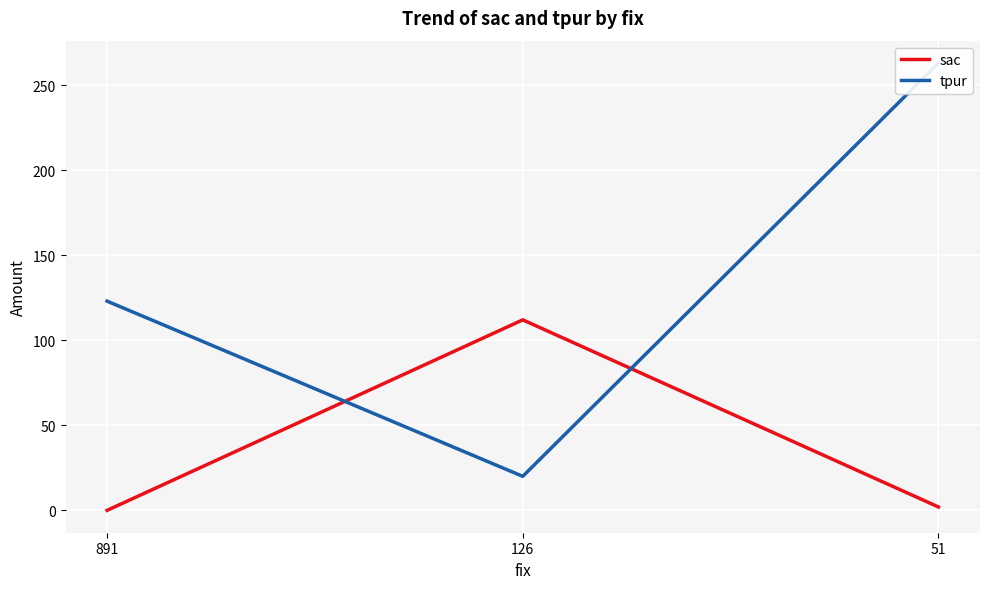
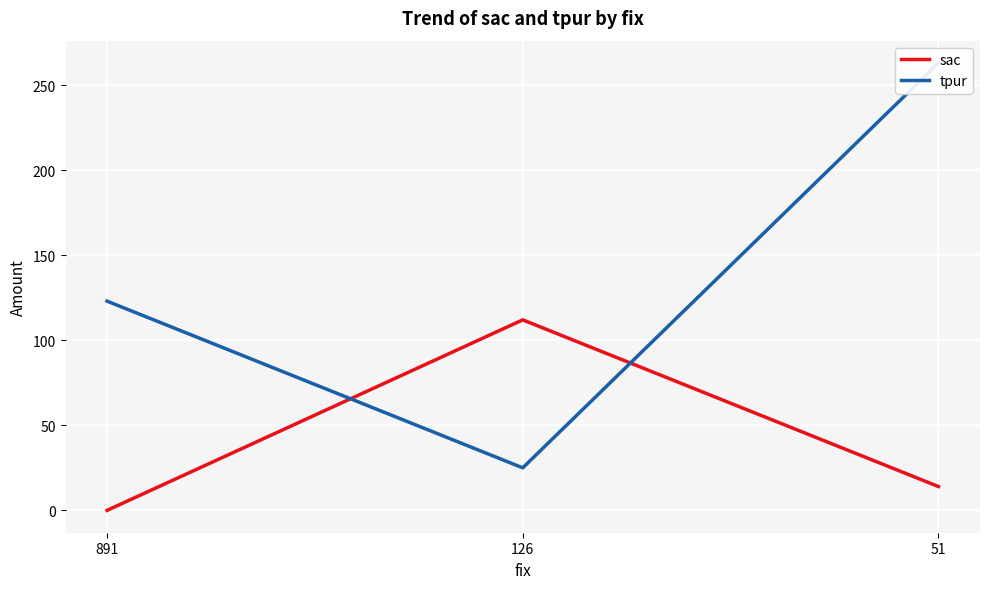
  {
    "sac": {
      "891": 0,
      "126": 112,
-     "51": 2
+     "51": 14
    },
    "tpur": {
      "891": 123,
-     "126": 20
+     "126": 25
    }
  }
